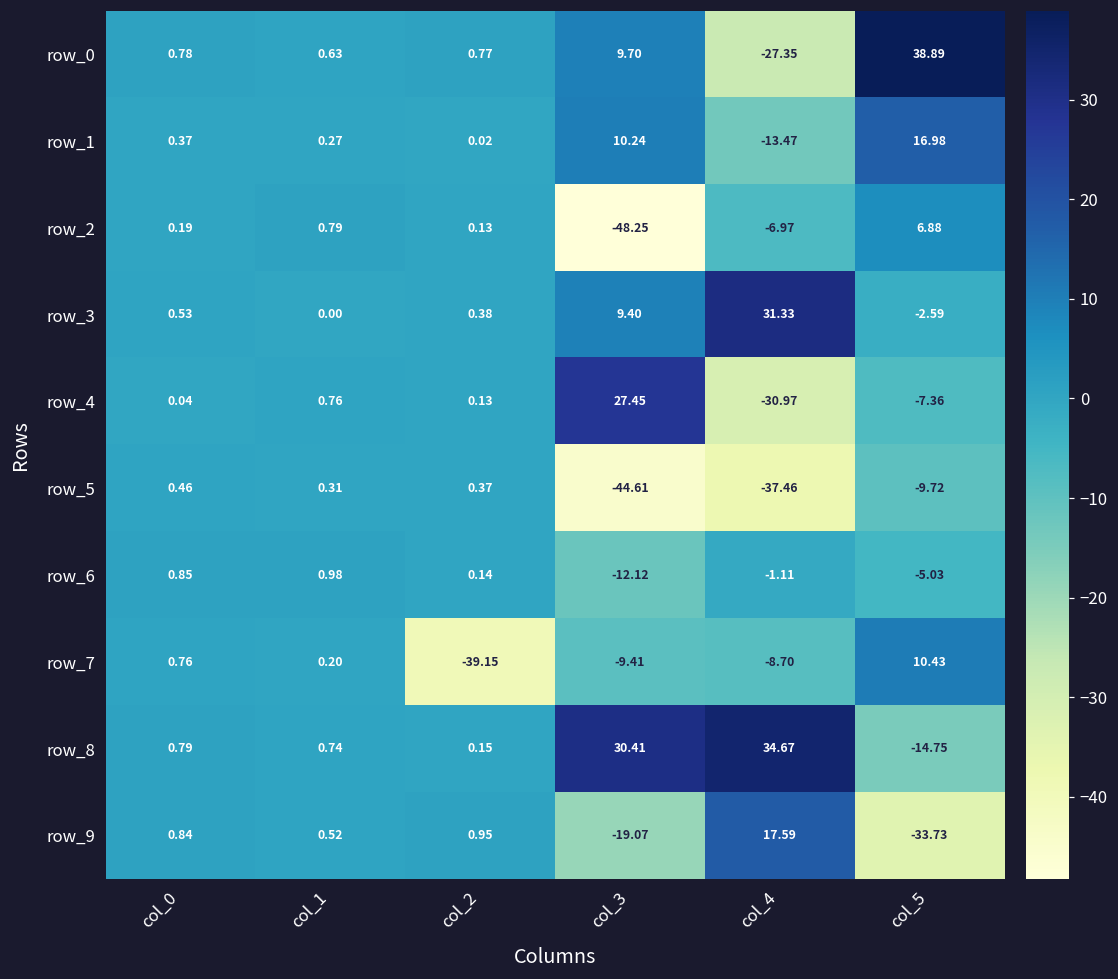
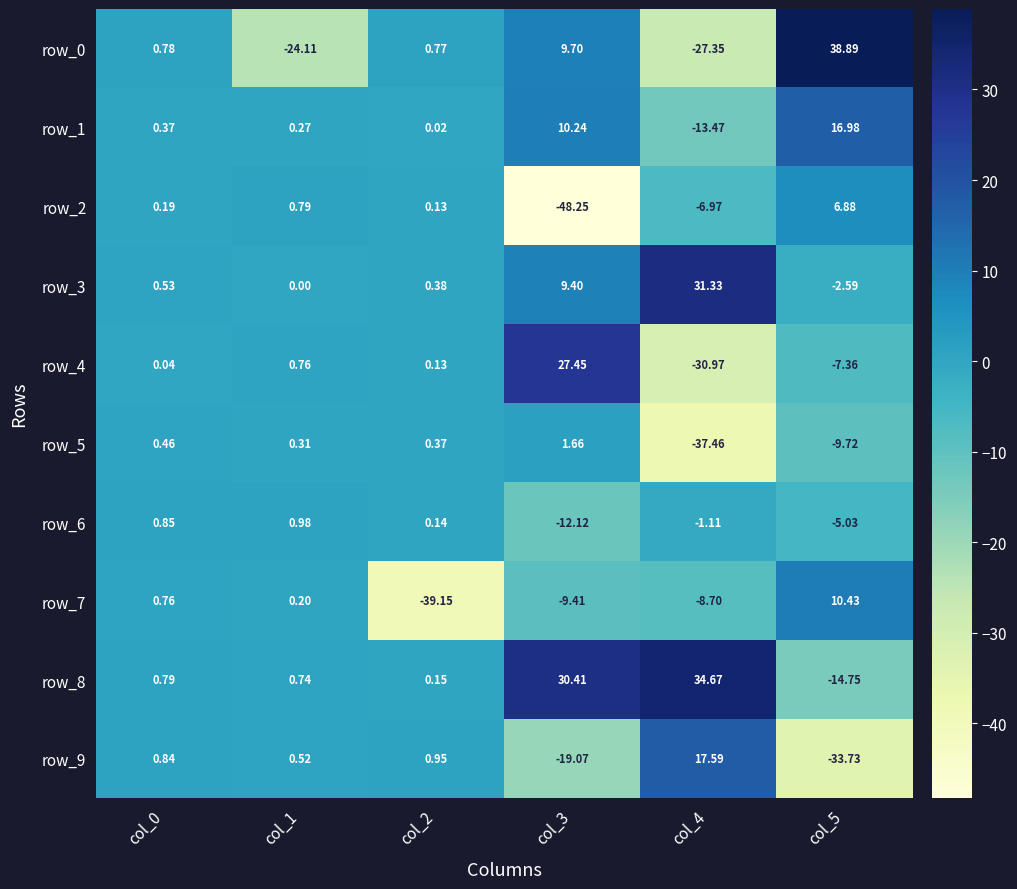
  {
    "row_0": {
      "col_0": 0.78,
-     "col_1": 0.63,
+     "col_1": -24.11,
      "col_2": 0.77,
      "col_3": 9.70,
      "col_4": -27.35,
      "col_5": 38.89
    },
    "row_1": {
      "col_0": 0.37,
      "col_1": 0.27,
      "col_2": 0.02,
      "col_3": 10.24,
      "col_4": -13.47,
      "col_5": 16.98
    },
    "row_2": {
      "col_0": 0.19,
      "col_1": 0.79,
      "col_2": 0.13,
      "col_3": -48.25,
      "col_4": -6.97,
      "col_5": 6.88
    },
    "row_3": {
      "col_0": 0.53,
      "col_1": 0.00,
      "col_2": 0.38,
      "col_3": 9.40,
      "col_4": 31.33,
      "col_5": -2.59
    },
    "row_4": {
      "col_0": 0.04,
      "col_1": 0.76,
      "col_2": 0.13,
      "col_3": 27.45,
      "col_4": -30.97,
      "col_5": -7.36
    },
    "row_5": {
      "col_0": 0.46,
      "col_1": 0.31,
      "col_2": 0.37,
-     "col_3": -44.61,
+     "col_3": 1.66,
      "col_4": -37.46,
      "col_5": -9.72
    },
    "row_6": {
      "col_0": 0.85,
      "col_1": 0.98,
      "col_2": 0.14,
      "col_3": -12.12,
      "col_4": -1.11,
      "col_5": -5.03
    },
    "row_7": {
      "col_0": 0.76,
      "col_1": 0.20,
      "col_2": -39.15,
      "col_3": -9.41,
      "col_4": -8.70,
      "col_5": 10.43
    },
    "row_8": {
      "col_0": 0.79,
      "col_1": 0.74,
      "col_2": 0.15,
      "col_3": 30.41,
      "col_4": 34.67,
      "col_5": -14.75
    },
    "row_9": {
      "col_0": 0.84,
      "col_1": 0.52,
      "col_2": 0.95,
      "col_3": -19.07,
      "col_4": 17.59,
      "col_5": -33.73
    }
  }
